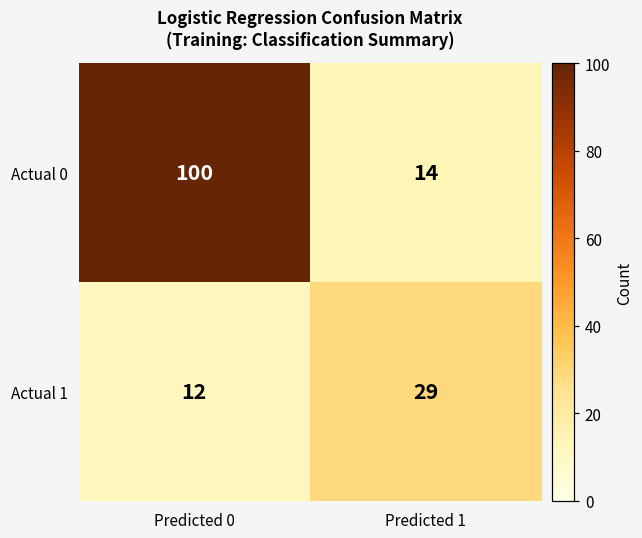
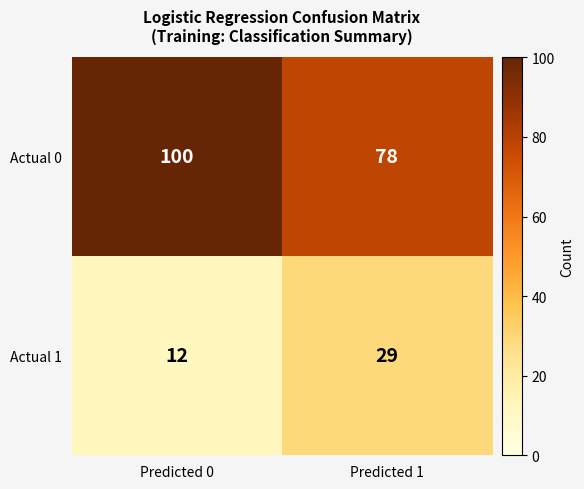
  {
    "Actual 0": {
      "Predicted 0": 100,
-     "Predicted 1": 14
+     "Predicted 1": 78
    },
    "Actual 1": {
      "Predicted 0": 12,
      "Predicted 1": 29
    }
  }
